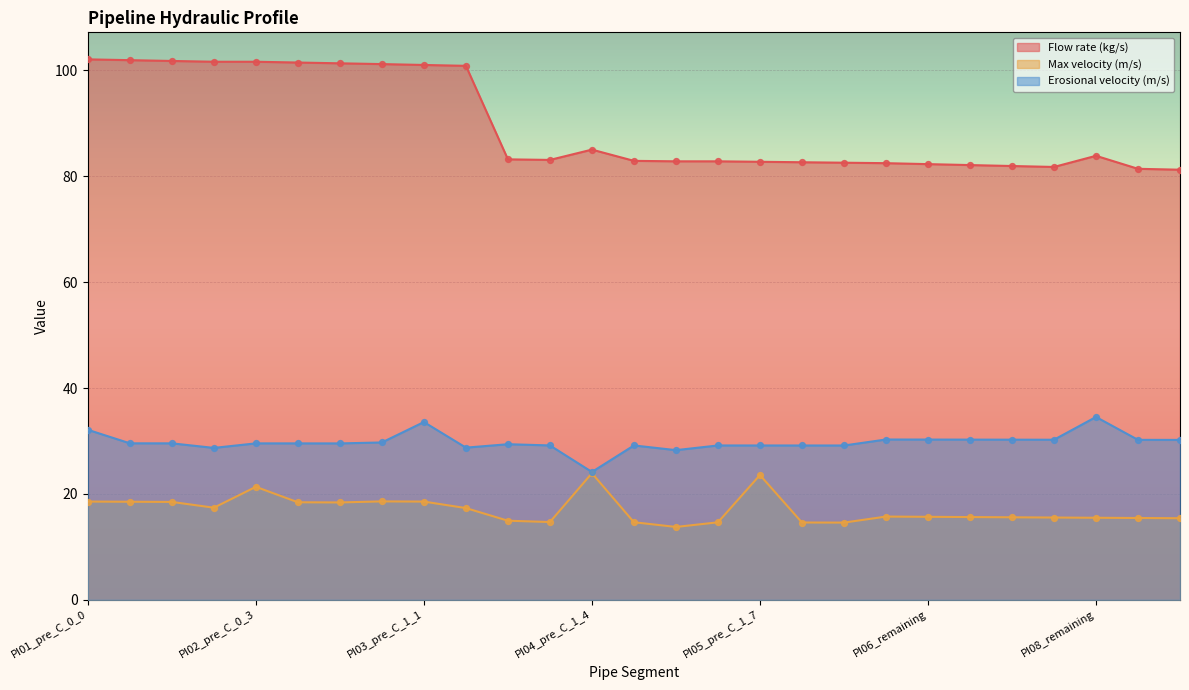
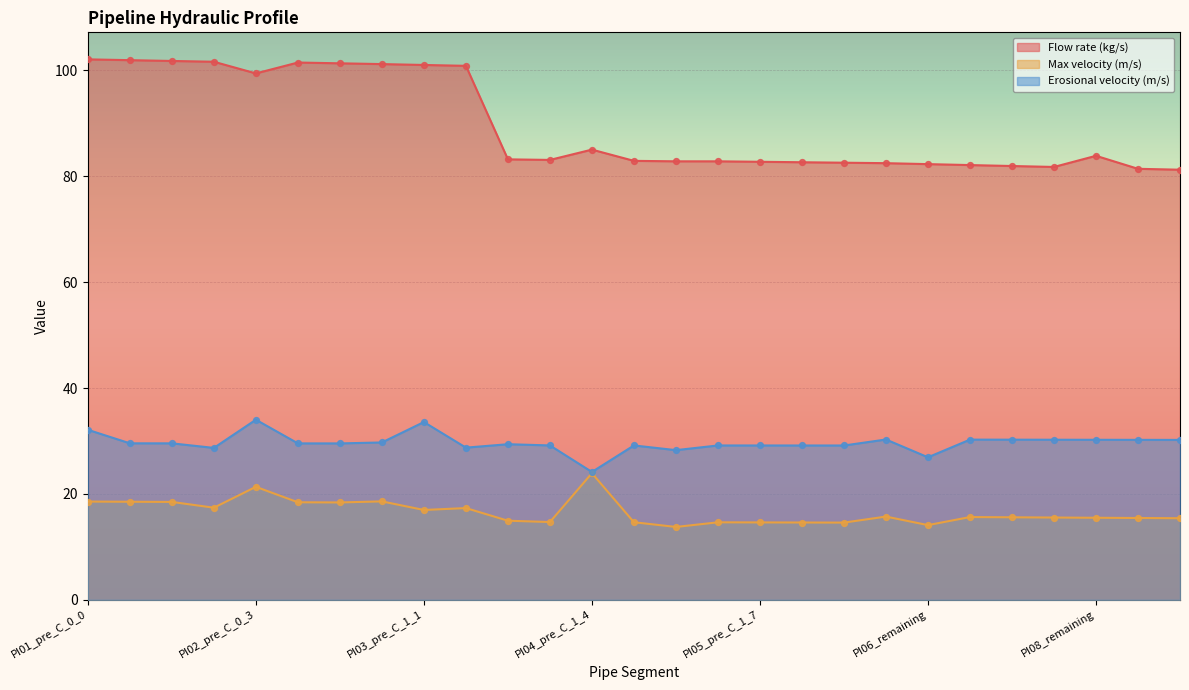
  {
    "Flow rate (kg/s)": {
      "PI01_pre_C_0_0": 102,
-     "PI02_pre_C_0_3": 102,
+     "PI02_pre_C_0_3": 99,
      "PI03_pre_C_1_1": 101,
      "PI04_pre_C_1_4": 85,
      "PI05_pre_C_1_7": 83,
      "PI06_remaining": 82,
      "PI08_remaining": 84
    },
    "Max velocity (m/s)": {
      "PI01_pre_C_0_0": 19,
      "PI02_pre_C_0_3": 21,
-     "PI03_pre_C_1_1": 19,
-     "PI05_pre_C_1_7": 24,
-     "PI06_remaining": 16,
+     "PI03_pre_C_1_1": 17,
+     "PI05_pre_C_1_7": 15,
+     "PI06_remaining": 14,
      "PI08_remaining": 16
    },
    "Erosional velocity (m/s)": {
      "PI01_pre_C_0_0": 32,
-     "PI02_pre_C_0_3": 30,
+     "PI02_pre_C_0_3": 34,
      "PI03_pre_C_1_1": 34,
      "PI05_pre_C_1_7": 29,
-     "PI06_remaining": 30,
-     "PI08_remaining": 35
+     "PI06_remaining": 27,
+     "PI08_remaining": 30
    }
  }
